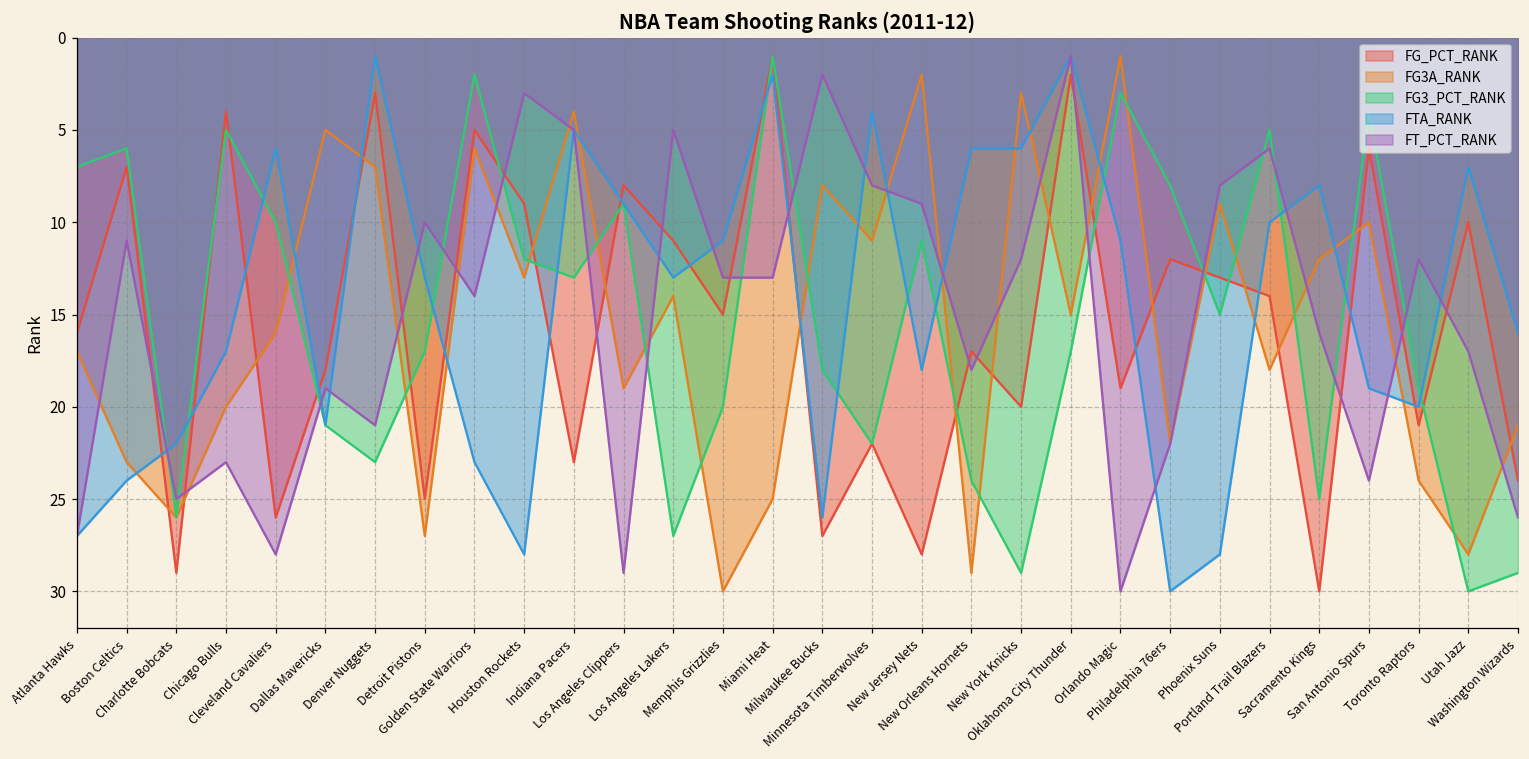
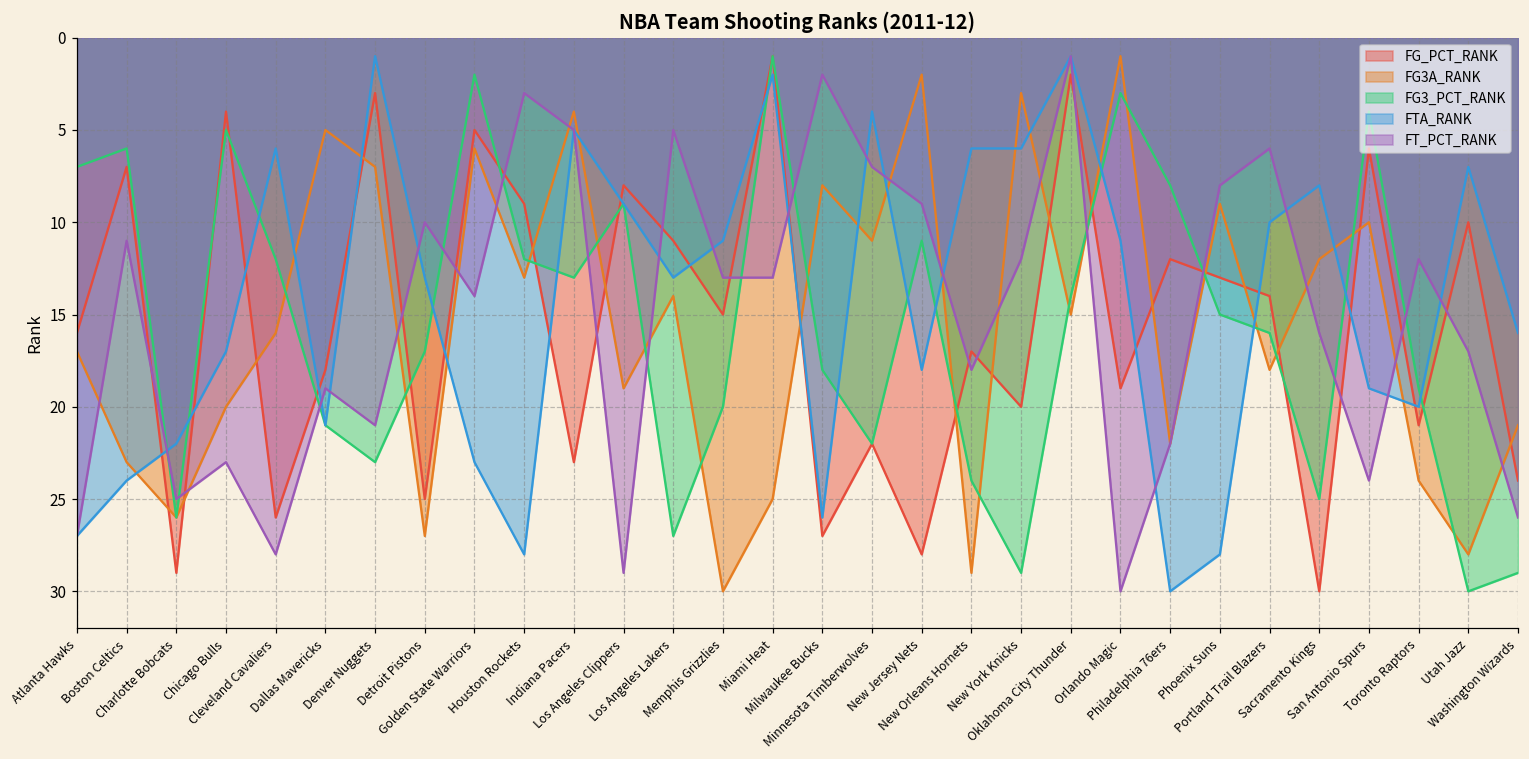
  {
    "FG3_PCT_RANK": {
      "Atlanta Hawks": 7,
      "Boston Celtics": 6,
      "Chicago Bulls": 5,
-     "Cleveland Cavaliers": 10,
+     "Cleveland Cavaliers": 12,
      "Denver Nuggets": 23,
      "Detroit Pistons": 17,
      "Golden State Warriors": 2,
      "Houston Rockets": 12,
      "Indiana Pacers": 13,
      "Los Angeles Lakers": 27,
      "Memphis Grizzlies": 20,
      "Milwaukee Bucks": 18,
      "New Jersey Nets": 11,
      "New Orleans Hornets": 24,
      "New York Knicks": 29,
-     "Oklahoma City Thunder": 17,
+     "Oklahoma City Thunder": 14,
      "Orlando Magic": 3,
      "Philadelphia 76ers": 8,
      "Phoenix Suns": 15,
-     "Portland Trail Blazers": 5,
+     "Portland Trail Blazers": 16,
      "Sacramento Kings": 25,
      "Toronto Raptors": 19,
      "Utah Jazz": 30,
      "Washington Wizards": 29
    },
    "FTA_RANK": {
      "Boston Celtics": 24,
      "Charlotte Bobcats": 22,
      "Chicago Bulls": 17,
      "Cleveland Cavaliers": 6,
      "Denver Nuggets": 1,
      "Detroit Pistons": 13,
      "Golden State Warriors": 23,
      "Houston Rockets": 28,
      "Los Angeles Lakers": 13,
      "Memphis Grizzlies": 11,
      "Miami Heat": 2,
      "Milwaukee Bucks": 26,
      "Minnesota Timberwolves": 4,
      "New Jersey Nets": 18,
      "New Orleans Hornets": 6,
      "New York Knicks": 6,
      "Orlando Magic": 11,
      "Philadelphia 76ers": 30,
      "Phoenix Suns": 28,
      "Portland Trail Blazers": 10,
      "Sacramento Kings": 8,
      "San Antonio Spurs": 19,
      "Toronto Raptors": 20,
      "Utah Jazz": 7,
      "Washington Wizards": 16
    },
    "FT_PCT_RANK": {
      "Boston Celtics": 11,
      "Charlotte Bobcats": 25,
      "Chicago Bulls": 23,
      "Cleveland Cavaliers": 28,
      "Dallas Mavericks": 19,
      "Denver Nuggets": 21,
      "Detroit Pistons": 10,
      "Golden State Warriors": 14,
      "Houston Rockets": 3,
      "Los Angeles Clippers": 29,
      "Los Angeles Lakers": 5,
      "Memphis Grizzlies": 13,
      "Miami Heat": 13,
      "Milwaukee Bucks": 2,
-     "Minnesota Timberwolves": 8,
+     "Minnesota Timberwolves": 7,
      "New Jersey Nets": 9,
      "New Orleans Hornets": 18,
      "New York Knicks": 12,
      "Orlando Magic": 30,
      "Phoenix Suns": 8,
      "Portland Trail Blazers": 6,
      "Sacramento Kings": 16,
      "San Antonio Spurs": 24,
      "Toronto Raptors": 12,
      "Utah Jazz": 17,
      "Washington Wizards": 26
    }
  }
